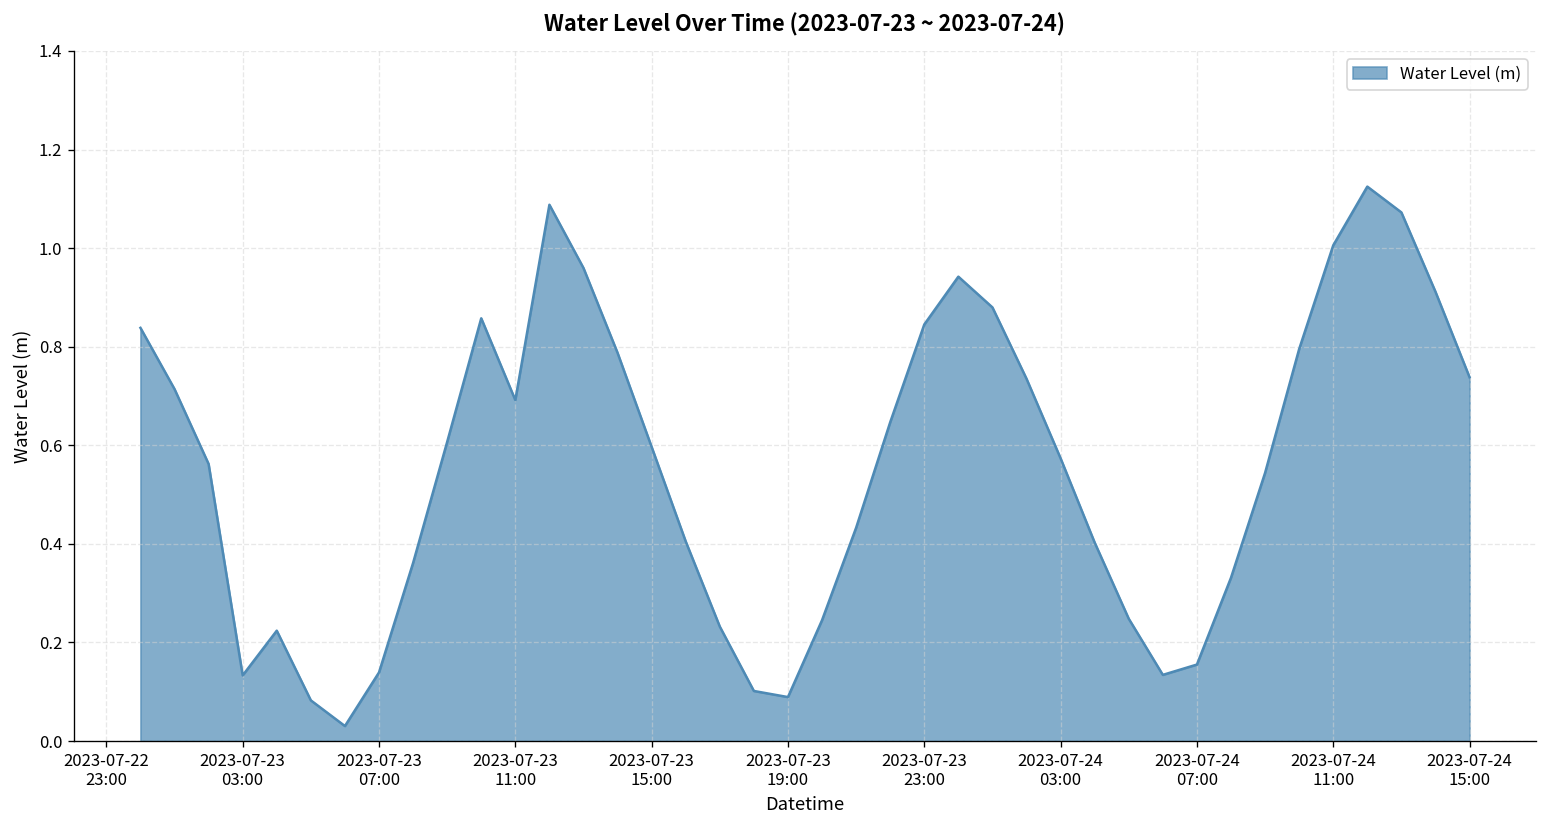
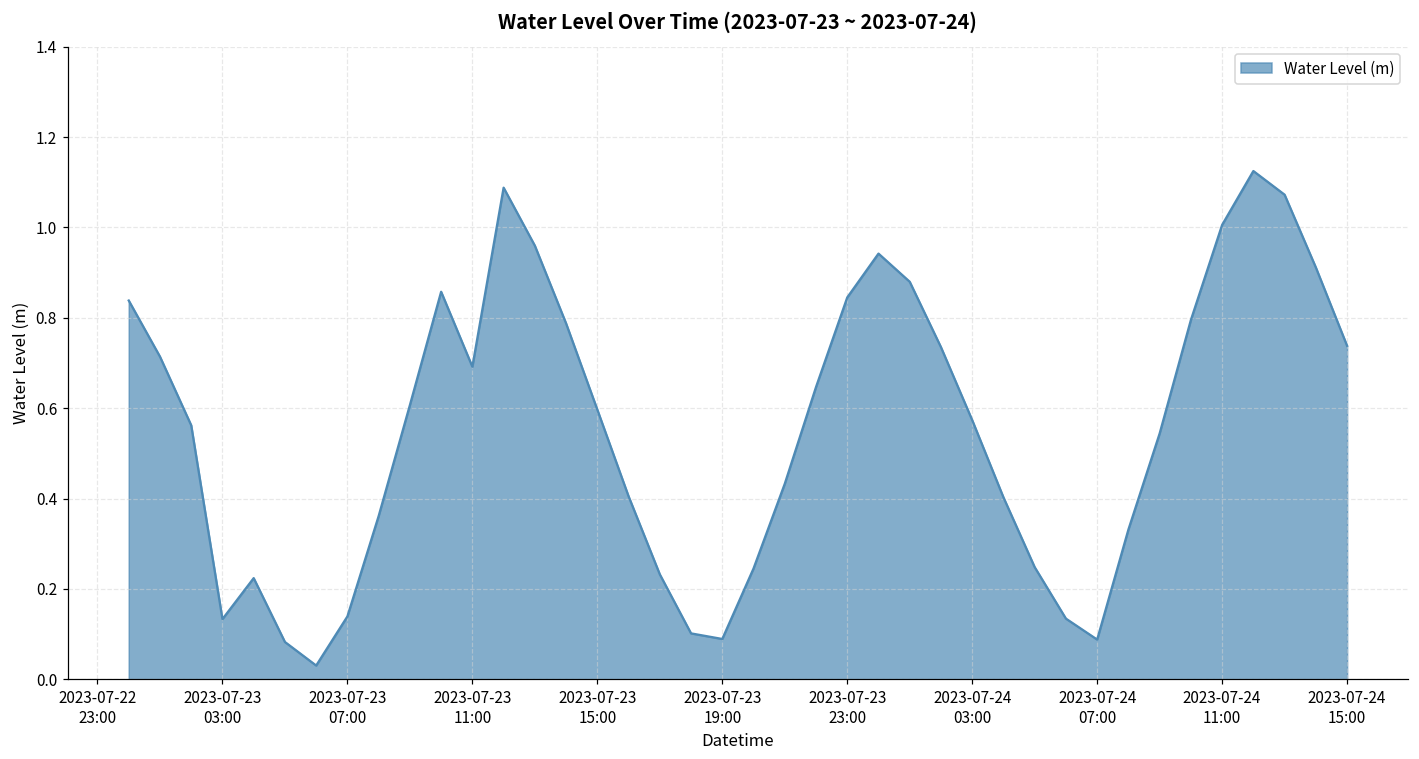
  {
    "2023-07-23 03:00": 0.13,
    "2023-07-23 07:00": 0.14,
    "2023-07-23 11:00": 0.69,
    "2023-07-23 15:00": 0.60,
    "2023-07-23 19:00": 0.09,
    "2023-07-23 23:00": 0.85,
    "2023-07-24 03:00": 0.57,
-   "2023-07-24 07:00": 0.16,
+   "2023-07-24 07:00": 0.09,
    "2023-07-24 11:00": 1.01,
    "2023-07-24 15:00": 0.74
  }
